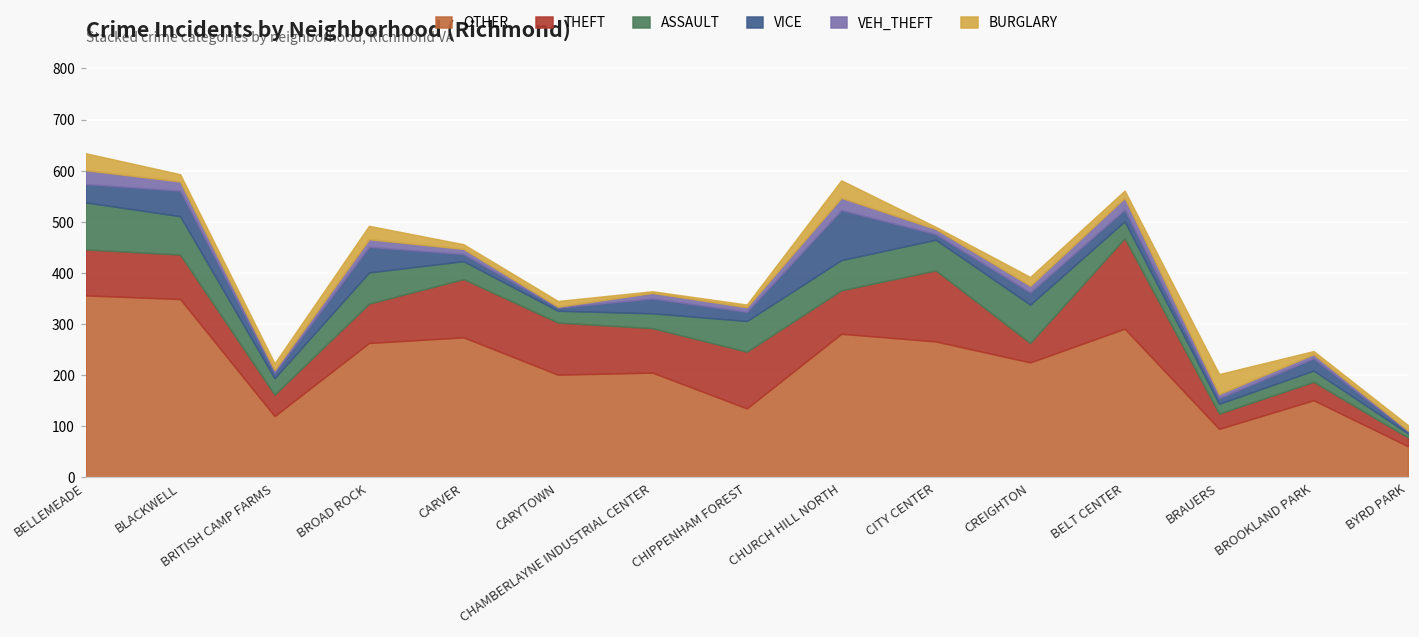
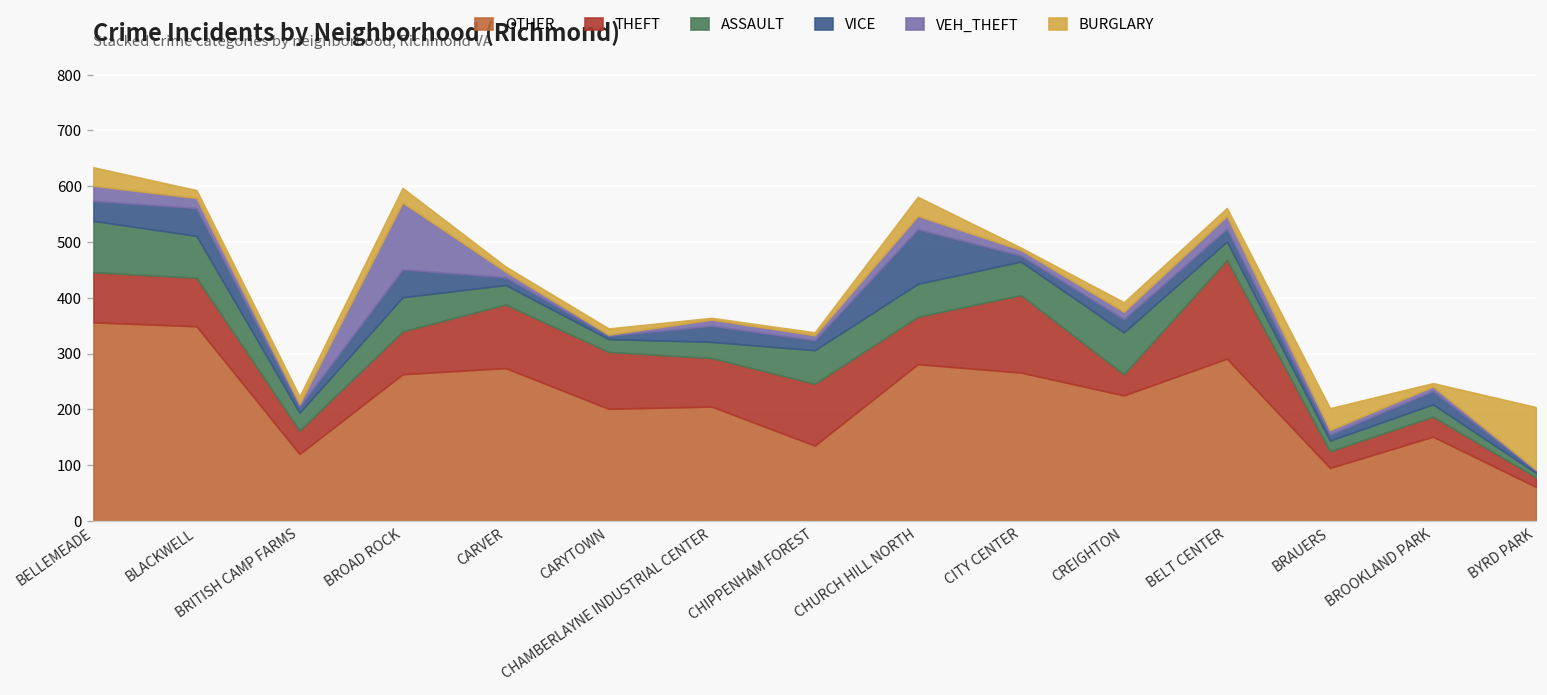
  {
    "ASSAULT": {
      "BELLEMEADE": 90,
      "BLACKWELL": 80,
      "BRITISH CAMP FARMS": 30,
      "BROAD ROCK": 60,
      "CARVER": 40,
      "CARYTOWN": 20,
      "CHAMBERLAYNE INDUSTRIAL CENTER": 30,
      "CHIPPENHAM FOREST": 60,
      "CHURCH HILL NORTH": 60,
      "CITY CENTER": 60,
      "CREIGHTON": 80,
      "BELT CENTER": 30,
      "BRAUERS": 20,
      "BROOKLAND PARK": 20
    },
    "VICE": {
      "BELLEMEADE": 40,
      "BLACKWELL": 50,
      "BROAD ROCK": 50,
      "CARVER": 10,
      "CHAMBERLAYNE INDUSTRIAL CENTER": 30,
      "CHIPPENHAM FOREST": 20,
      "CHURCH HILL NORTH": 100,
      "CITY CENTER": 10,
      "CREIGHTON": 20,
      "BELT CENTER": 20,
      "BRAUERS": 10,
      "BROOKLAND PARK": 20
    },
    "VEH_THEFT": {
      "BELLEMEADE": 30,
      "BLACKWELL": 20,
-     "BROAD ROCK": 20,
+     "BROAD ROCK": 120,
      "CARVER": 10,
      "CHURCH HILL NORTH": 20,
      "CREIGHTON": 10,
      "BELT CENTER": 20,
      "BRAUERS": 10,
      "BROOKLAND PARK": 10
    },
    "BURGLARY": {
      "BELLEMEADE": 30,
      "BLACKWELL": 10,
      "BRITISH CAMP FARMS": 10,
      "BROAD ROCK": 30,
      "CARVER": 10,
      "CARYTOWN": 10,
      "CHURCH HILL NORTH": 30,
      "CREIGHTON": 20,
      "BELT CENTER": 10,
      "BRAUERS": 40,
      "BROOKLAND PARK": 10,
-     "BYRD PARK": 10
+     "BYRD PARK": 110
    }
  }
